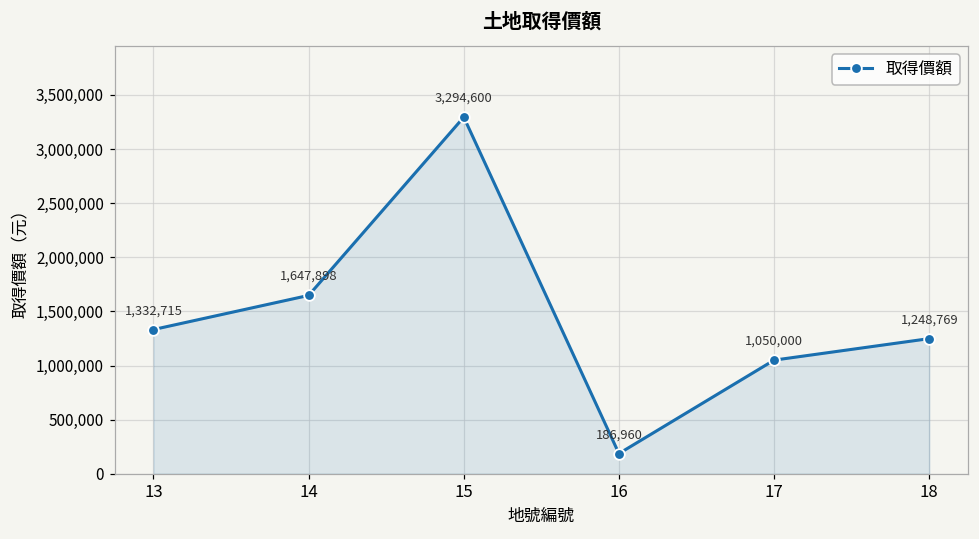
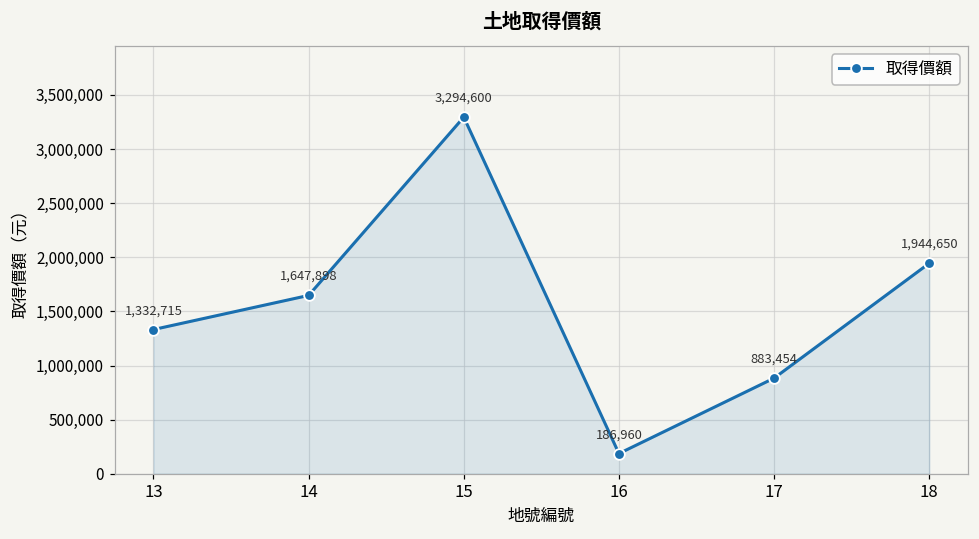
  {
    "13": "1,332,715",
    "14": "1,647,898",
    "15": "3,294,600",
    "16": "186,960",
-   "17": "1,050,000",
-   "18": "1,248,769"
+   "17": "883,454",
+   "18": "1,944,650"
  }
